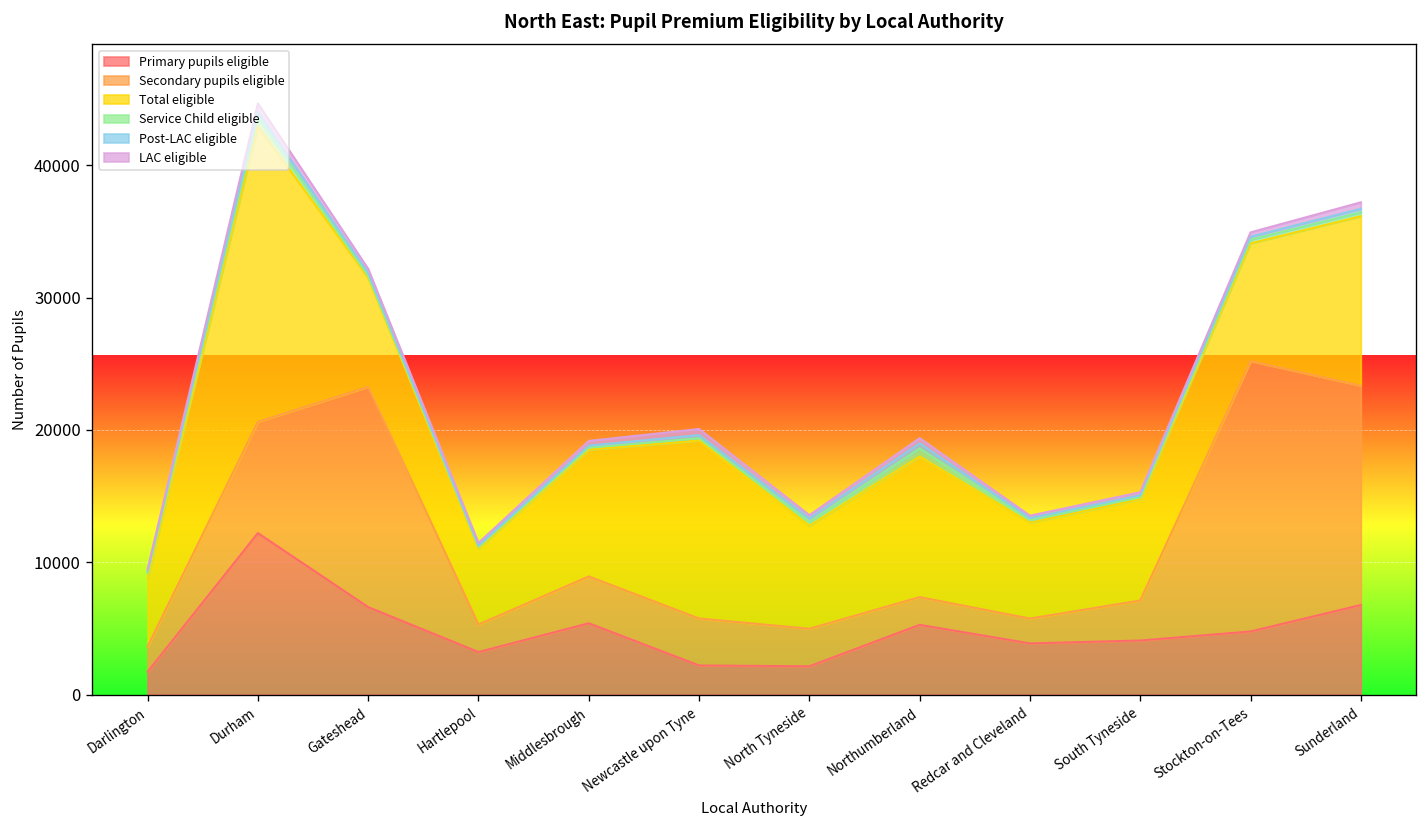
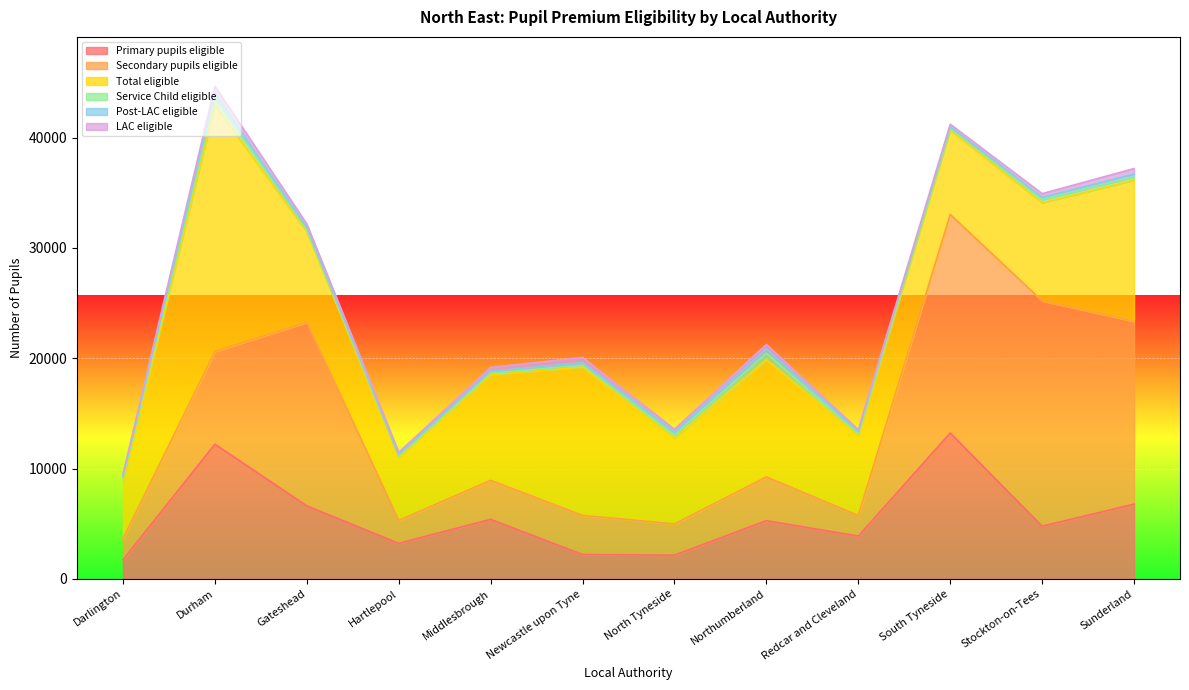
  {
    "Primary pupils eligible": {
      "Darlington": 1700,
      "Durham": 12200,
      "Gateshead": 6600,
      "Hartlepool": 3200,
      "Middlesbrough": 5400,
      "Newcastle upon Tyne": 2200,
      "North Tyneside": 2100,
      "Northumberland": 5300,
      "Redcar and Cleveland": 3900,
-     "South Tyneside": 4100,
+     "South Tyneside": 13200,
      "Stockton-on-Tees": 4800,
      "Sunderland": 6800
    },
    "Secondary pupils eligible": {
      "Darlington": 1900,
      "Durham": 8400,
      "Gateshead": 16600,
      "Hartlepool": 2100,
      "Middlesbrough": 3500,
      "Newcastle upon Tyne": 3500,
      "North Tyneside": 2800,
-     "Northumberland": 2100,
+     "Northumberland": 4000,
      "Redcar and Cleveland": 1900,
-     "South Tyneside": 3000,
+     "South Tyneside": 19800,
      "Stockton-on-Tees": 20400,
      "Sunderland": 16600
    },
    "Total eligible": {
      "Darlington": 5200,
      "North Tyneside": 7800,
      "Northumberland": 10600,
      "Stockton-on-Tees": 8900,
      "Sunderland": 12800
    },
    "Service Child eligible": {
      "North Tyneside": 300,
      "Northumberland": 600,
      "Sunderland": 300
    },
    "Post-LAC eligible": {
      "Newcastle upon Tyne": 200,
      "North Tyneside": 300,
      "Northumberland": 400,
      "Sunderland": 300
    },
    "LAC eligible": {
      "Gateshead": 300,
      "Middlesbrough": 400,
      "Newcastle upon Tyne": 500,
      "North Tyneside": 200,
      "Northumberland": 400,
      "South Tyneside": 200,
      "Stockton-on-Tees": 300,
      "Sunderland": 500
    }
  }
